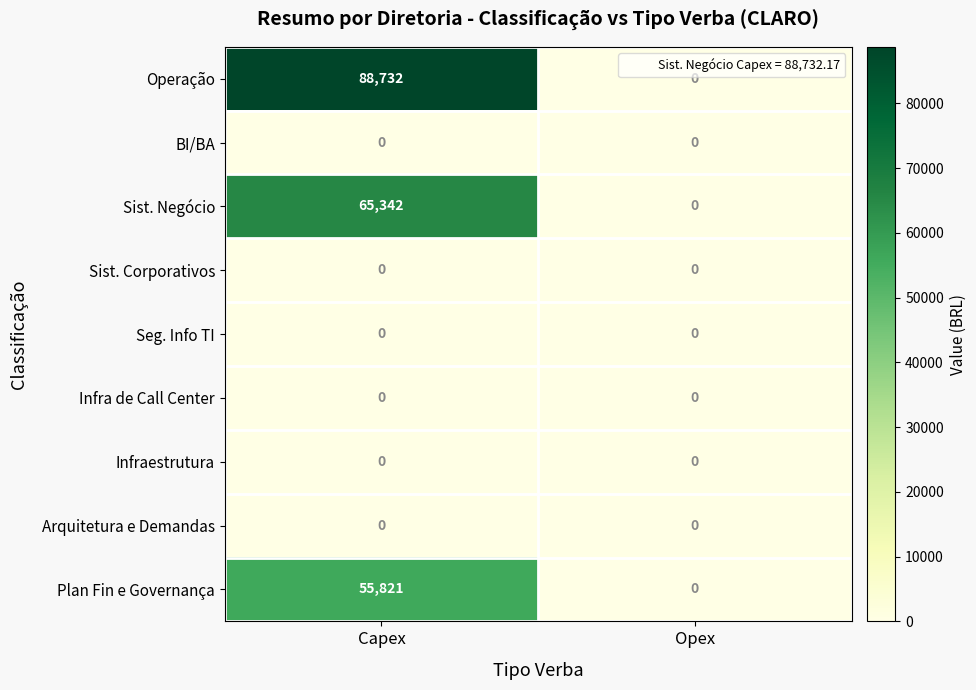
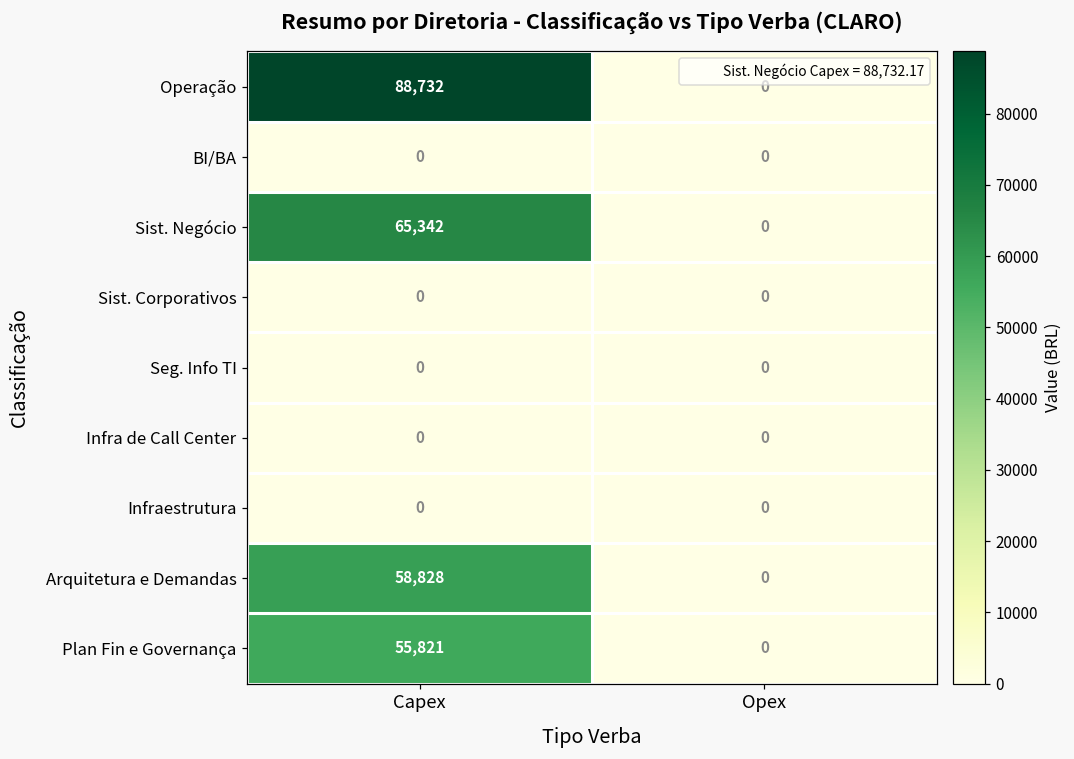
  {
    "Operação": {
      "Capex": "88,732"
    },
    "BI/BA": {
      "Capex": "0",
      "Opex": "0"
    },
    "Sist. Negócio": {
      "Capex": "65,342",
      "Opex": "0"
    },
    "Sist. Corporativos": {
      "Capex": "0",
      "Opex": "0"
    },
    "Seg. Info TI": {
      "Capex": "0",
      "Opex": "0"
    },
    "Infra de Call Center": {
      "Capex": "0",
      "Opex": "0"
    },
    "Infraestrutura": {
      "Capex": "0",
      "Opex": "0"
    },
    "Arquitetura e Demandas": {
-     "Capex": "0",
+     "Capex": "58,828",
      "Opex": "0"
    },
    "Plan Fin e Governança": {
      "Capex": "55,821",
      "Opex": "0"
    }
  }
